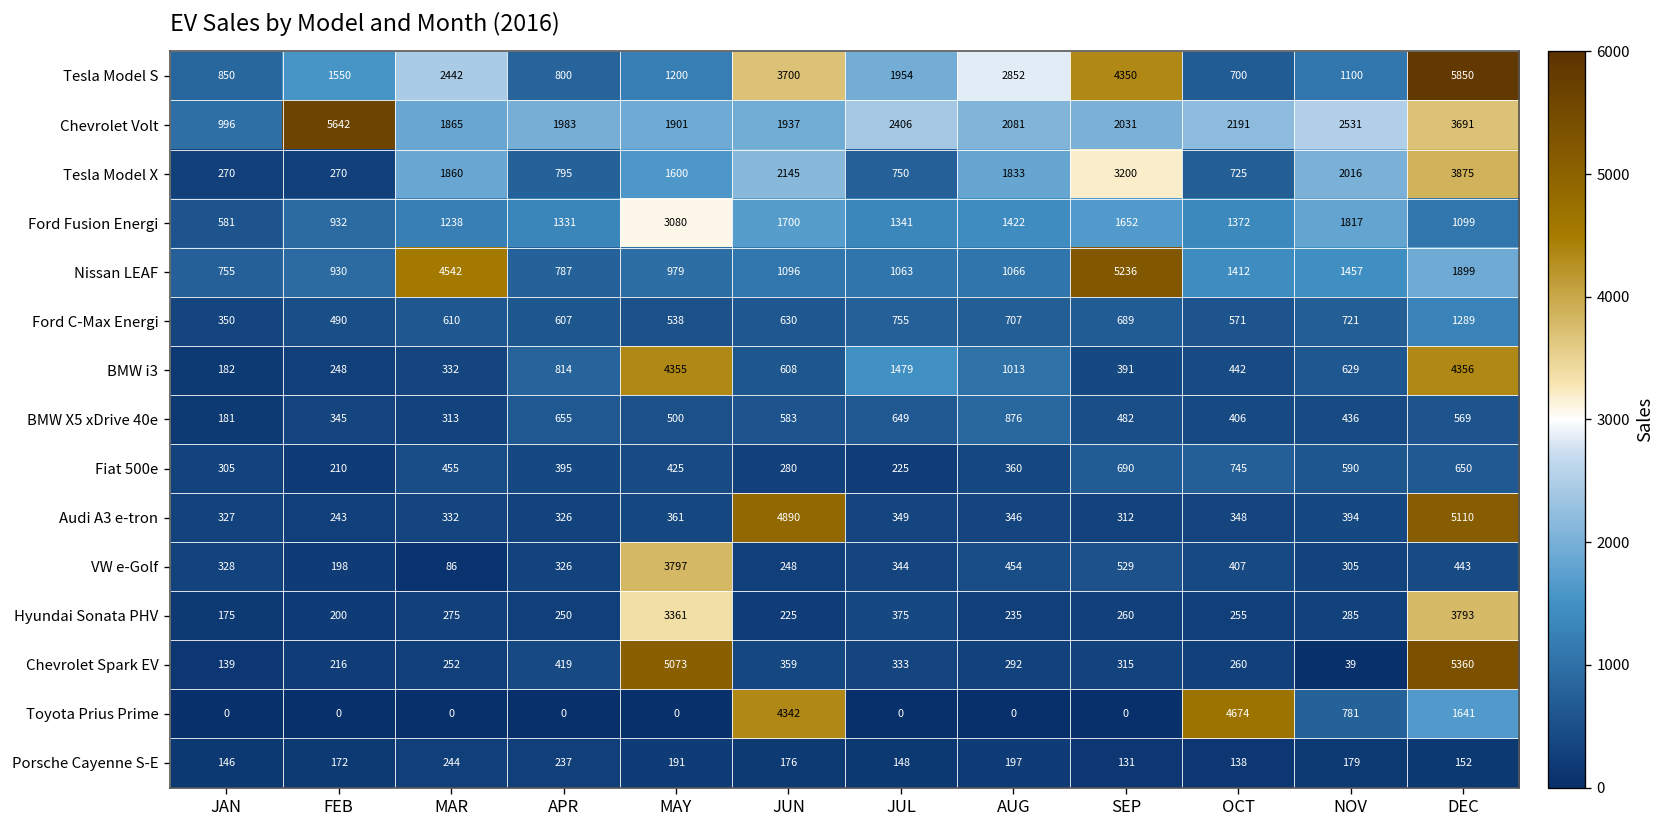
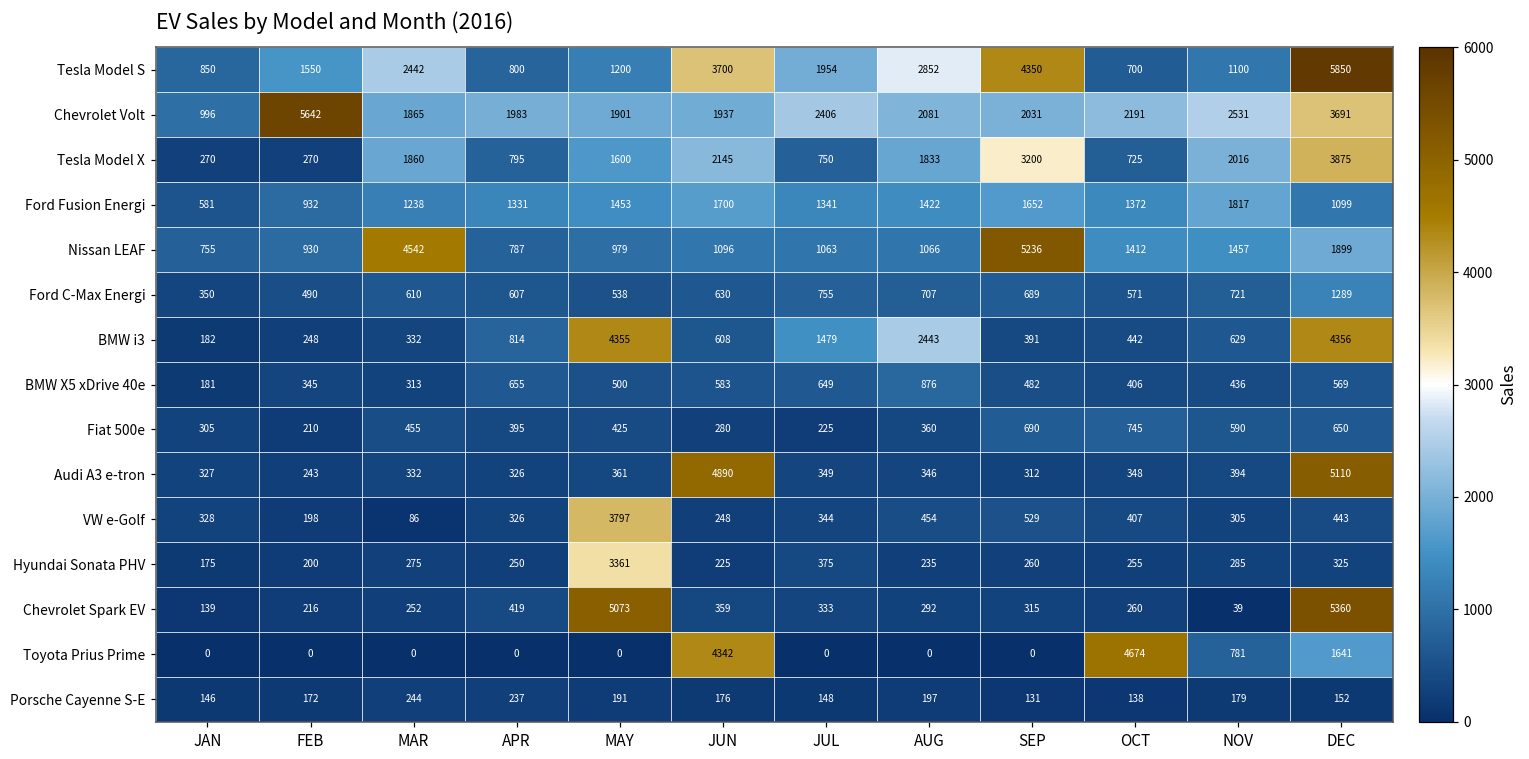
  {
    "Tesla Model S": {
      "JAN": 850,
      "FEB": 1550,
      "MAR": 2442,
      "APR": 800,
      "MAY": 1200,
      "JUN": 3700,
      "JUL": 1954,
      "AUG": 2852,
      "SEP": 4350,
      "OCT": 700,
      "NOV": 1100,
      "DEC": 5850
    },
    "Chevrolet Volt": {
      "JAN": 996,
      "FEB": 5642,
      "MAR": 1865,
      "APR": 1983,
      "MAY": 1901,
      "JUN": 1937,
      "JUL": 2406,
      "AUG": 2081,
      "SEP": 2031,
      "OCT": 2191,
      "NOV": 2531,
      "DEC": 3691
    },
    "Tesla Model X": {
      "JAN": 270,
      "FEB": 270,
      "MAR": 1860,
      "APR": 795,
      "MAY": 1600,
      "JUN": 2145,
      "JUL": 750,
      "AUG": 1833,
      "SEP": 3200,
      "OCT": 725,
      "NOV": 2016,
      "DEC": 3875
    },
    "Ford Fusion Energi": {
      "JAN": 581,
      "FEB": 932,
      "MAR": 1238,
      "APR": 1331,
-     "MAY": 3080,
+     "MAY": 1453,
      "JUN": 1700,
      "JUL": 1341,
      "AUG": 1422,
      "SEP": 1652,
      "OCT": 1372,
      "NOV": 1817,
      "DEC": 1099
    },
    "Nissan LEAF": {
      "JAN": 755,
      "FEB": 930,
      "MAR": 4542,
      "APR": 787,
      "MAY": 979,
      "JUN": 1096,
      "JUL": 1063,
      "AUG": 1066,
      "SEP": 5236,
      "OCT": 1412,
      "NOV": 1457,
      "DEC": 1899
    },
    "Ford C-Max Energi": {
      "JAN": 350,
      "FEB": 490,
      "MAR": 610,
      "APR": 607,
      "MAY": 538,
      "JUN": 630,
      "JUL": 755,
      "AUG": 707,
      "SEP": 689,
      "OCT": 571,
      "NOV": 721,
      "DEC": 1289
    },
    "BMW i3": {
      "JAN": 182,
      "FEB": 248,
      "MAR": 332,
      "APR": 814,
      "MAY": 4355,
      "JUN": 608,
      "JUL": 1479,
-     "AUG": 1013,
+     "AUG": 2443,
      "SEP": 391,
      "OCT": 442,
      "NOV": 629,
      "DEC": 4356
    },
    "BMW X5 xDrive 40e": {
      "JAN": 181,
      "FEB": 345,
      "MAR": 313,
      "APR": 655,
      "MAY": 500,
      "JUN": 583,
      "JUL": 649,
      "AUG": 876,
      "SEP": 482,
      "OCT": 406,
      "NOV": 436,
      "DEC": 569
    },
    "Fiat 500e": {
      "JAN": 305,
      "FEB": 210,
      "MAR": 455,
      "APR": 395,
      "MAY": 425,
      "JUN": 280,
      "JUL": 225,
      "AUG": 360,
      "SEP": 690,
      "OCT": 745,
      "NOV": 590,
      "DEC": 650
    },
    "Audi A3 e-tron": {
      "JAN": 327,
      "FEB": 243,
      "MAR": 332,
      "APR": 326,
      "MAY": 361,
      "JUN": 4890,
      "JUL": 349,
      "AUG": 346,
      "SEP": 312,
      "OCT": 348,
      "NOV": 394,
      "DEC": 5110
    },
    "VW e-Golf": {
      "JAN": 328,
      "FEB": 198,
      "MAR": 86,
      "APR": 326,
      "MAY": 3797,
      "JUN": 248,
      "JUL": 344,
      "AUG": 454,
      "SEP": 529,
      "OCT": 407,
      "NOV": 305,
      "DEC": 443
    },
    "Hyundai Sonata PHV": {
      "JAN": 175,
      "FEB": 200,
      "MAR": 275,
      "APR": 250,
      "MAY": 3361,
      "JUN": 225,
      "JUL": 375,
      "AUG": 235,
      "SEP": 260,
      "OCT": 255,
      "NOV": 285,
-     "DEC": 3793
+     "DEC": 325
    },
    "Chevrolet Spark EV": {
      "JAN": 139,
      "FEB": 216,
      "MAR": 252,
      "APR": 419,
      "MAY": 5073,
      "JUN": 359,
      "JUL": 333,
      "AUG": 292,
      "SEP": 315,
      "OCT": 260,
      "NOV": 39,
      "DEC": 5360
    },
    "Toyota Prius Prime": {
      "JAN": 0,
      "FEB": 0,
      "MAR": 0,
      "APR": 0,
      "MAY": 0,
      "JUN": 4342,
      "JUL": 0,
      "AUG": 0,
      "SEP": 0,
      "OCT": 4674,
      "NOV": 781,
      "DEC": 1641
    },
    "Porsche Cayenne S-E": {
      "JAN": 146,
      "FEB": 172,
      "MAR": 244,
      "APR": 237,
      "MAY": 191,
      "JUN": 176,
      "JUL": 148,
      "AUG": 197,
      "SEP": 131,
      "OCT": 138,
      "NOV": 179,
      "DEC": 152
    }
  }
